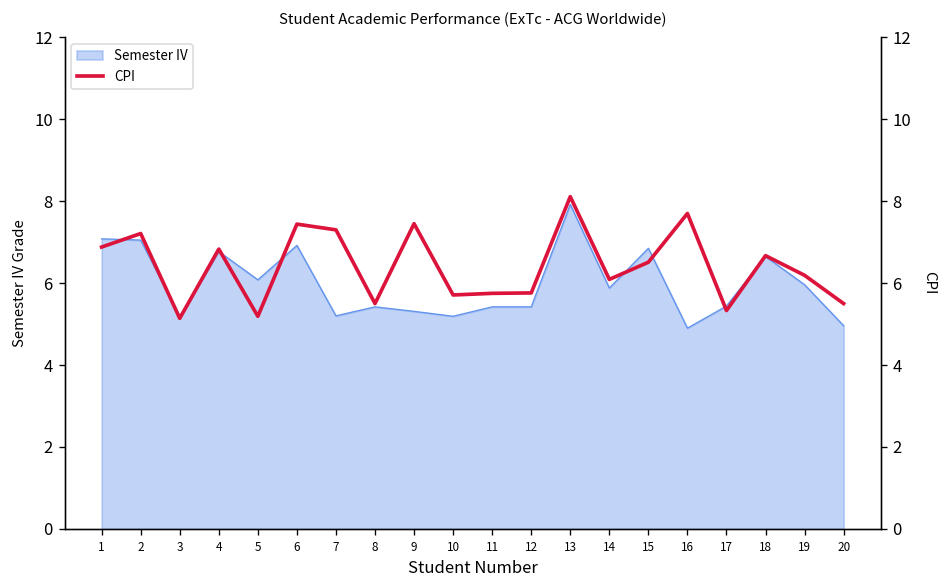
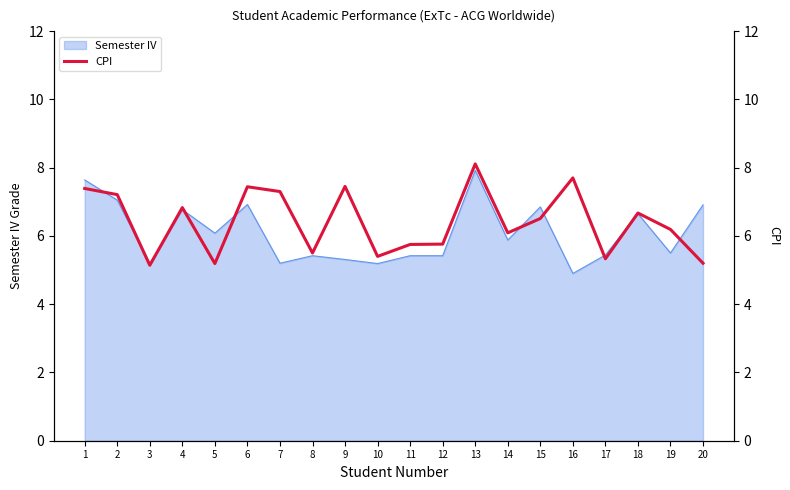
  {
    "Semester IV": {
-     "1": 7.1,
+     "1": 7.6,
      "2": 7.1,
      "3": 5.2,
      "4": 6.8,
      "5": 6.1,
      "6": 6.9,
      "7": 5.2,
      "8": 5.4,
      "9": 5.3,
      "10": 5.2,
      "11": 5.4,
      "12": 5.4,
      "13": 7.9,
      "14": 5.9,
      "15": 6.9,
      "16": 4.9,
      "17": 5.4,
      "18": 6.7,
-     "19": 6.0,
-     "20": 5.0
+     "19": 5.5,
+     "20": 6.9
    },
    "CPI": {
-     "1": 6.9,
+     "1": 7.4,
      "2": 7.2,
      "3": 5.1,
      "4": 6.8,
      "5": 5.2,
      "6": 7.4,
      "7": 7.3,
      "8": 5.5,
      "9": 7.5,
-     "10": 5.7,
+     "10": 5.4,
      "11": 5.8,
      "12": 5.8,
      "13": 8.1,
      "14": 6.1,
      "15": 6.5,
      "16": 7.7,
      "17": 5.3,
      "18": 6.7,
      "19": 6.2,
-     "20": 5.5
+     "20": 5.2
    }
  }
